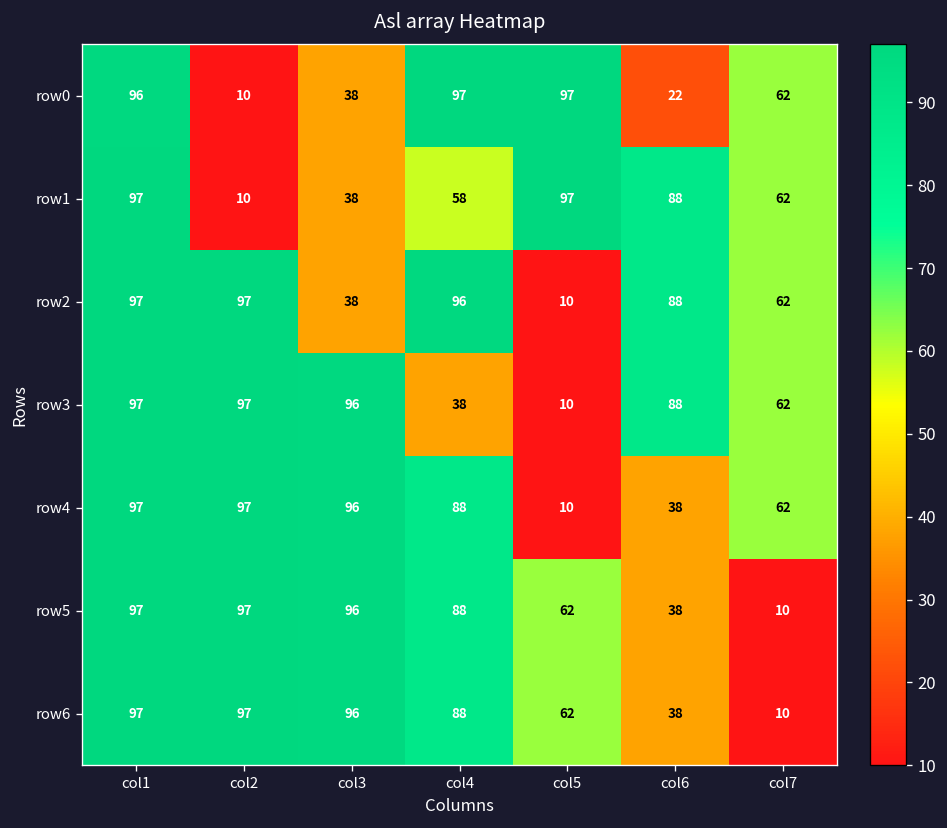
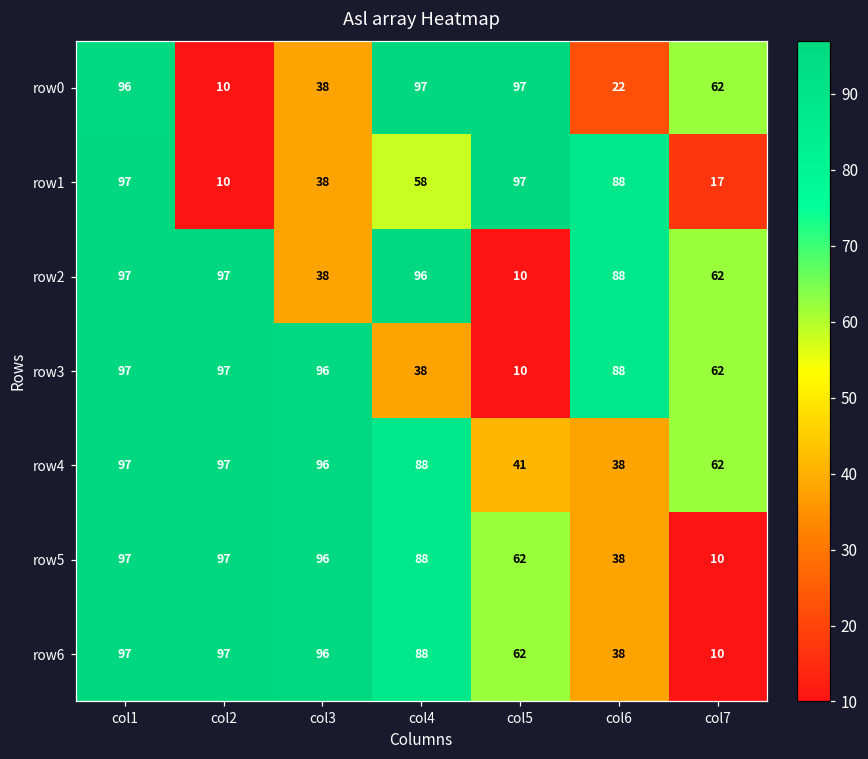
  {
    "row0": {
      "col1": 96,
      "col2": 10,
      "col3": 38,
      "col4": 97,
      "col5": 97,
      "col6": 22,
      "col7": 62
    },
    "row1": {
      "col1": 97,
      "col2": 10,
      "col3": 38,
      "col4": 58,
      "col5": 97,
      "col6": 88,
-     "col7": 62
+     "col7": 17
    },
    "row2": {
      "col1": 97,
      "col2": 97,
      "col3": 38,
      "col4": 96,
      "col5": 10,
      "col6": 88,
      "col7": 62
    },
    "row3": {
      "col1": 97,
      "col2": 97,
      "col3": 96,
      "col4": 38,
      "col5": 10,
      "col6": 88,
      "col7": 62
    },
    "row4": {
      "col1": 97,
      "col2": 97,
      "col3": 96,
      "col4": 88,
-     "col5": 10,
+     "col5": 41,
      "col6": 38,
      "col7": 62
    },
    "row5": {
      "col1": 97,
      "col2": 97,
      "col3": 96,
      "col4": 88,
      "col5": 62,
      "col6": 38,
      "col7": 10
    },
    "row6": {
      "col1": 97,
      "col2": 97,
      "col3": 96,
      "col4": 88,
      "col5": 62,
      "col6": 38,
      "col7": 10
    }
  }
